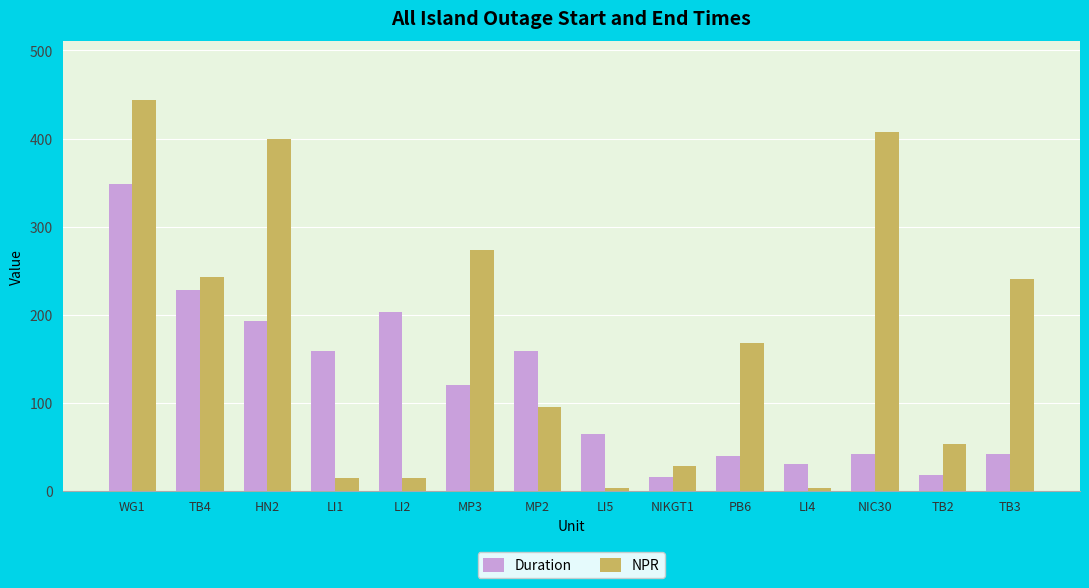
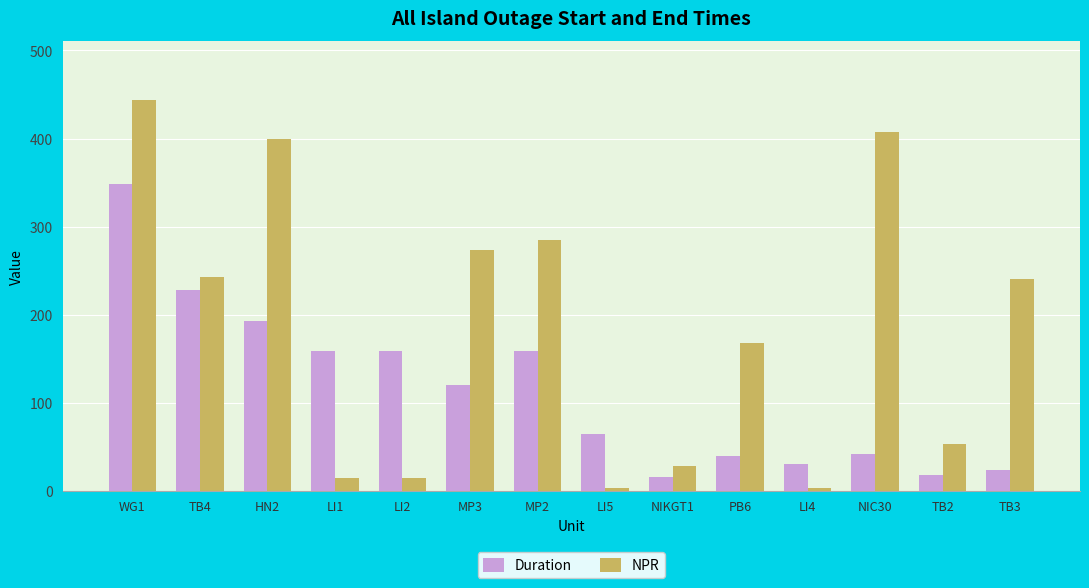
  {
    "Duration": {
      "WG1": 350,
      "TB4": 230,
      "HN2": 190,
      "LI1": 160,
-     "LI2": 200,
+     "LI2": 160,
      "MP3": 120,
      "MP2": 160,
      "LI5": 60,
      "NIKGT1": 20,
      "PB6": 40,
      "LI4": 30,
      "NIC30": 40,
      "TB2": 20,
-     "TB3": 40
+     "TB3": 20
    },
    "NPR": {
      "WG1": 440,
      "TB4": 240,
      "HN2": 400,
      "LI1": 20,
      "LI2": 20,
      "MP3": 270,
-     "MP2": 100,
+     "MP2": 290,
      "LI5": 0,
      "NIKGT1": 30,
      "PB6": 170,
      "LI4": 0,
      "NIC30": 410,
      "TB2": 50,
      "TB3": 240
    }
  }
